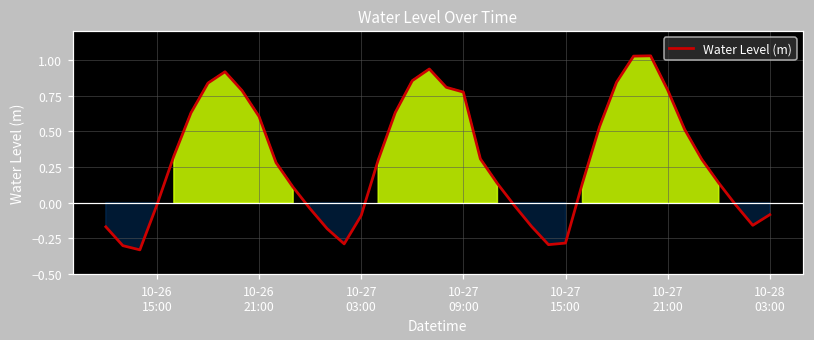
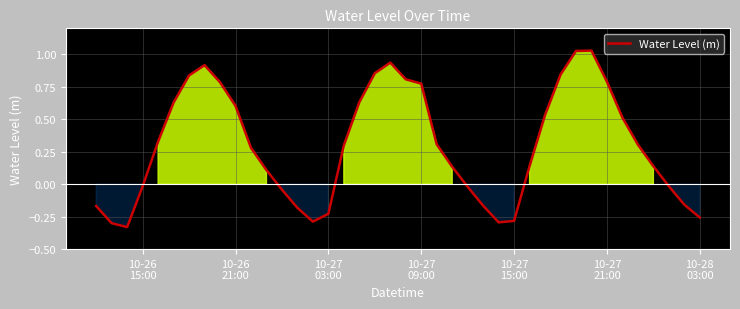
  {
    "10-26 15:00": -0.02,
    "10-26 21:00": 0.60,
-   "10-27 03:00": -0.09,
+   "10-27 03:00": -0.23,
    "10-27 09:00": 0.77,
    "10-27 15:00": -0.28,
    "10-27 21:00": 0.79,
-   "10-28 03:00": -0.08
+   "10-28 03:00": -0.26
  }
